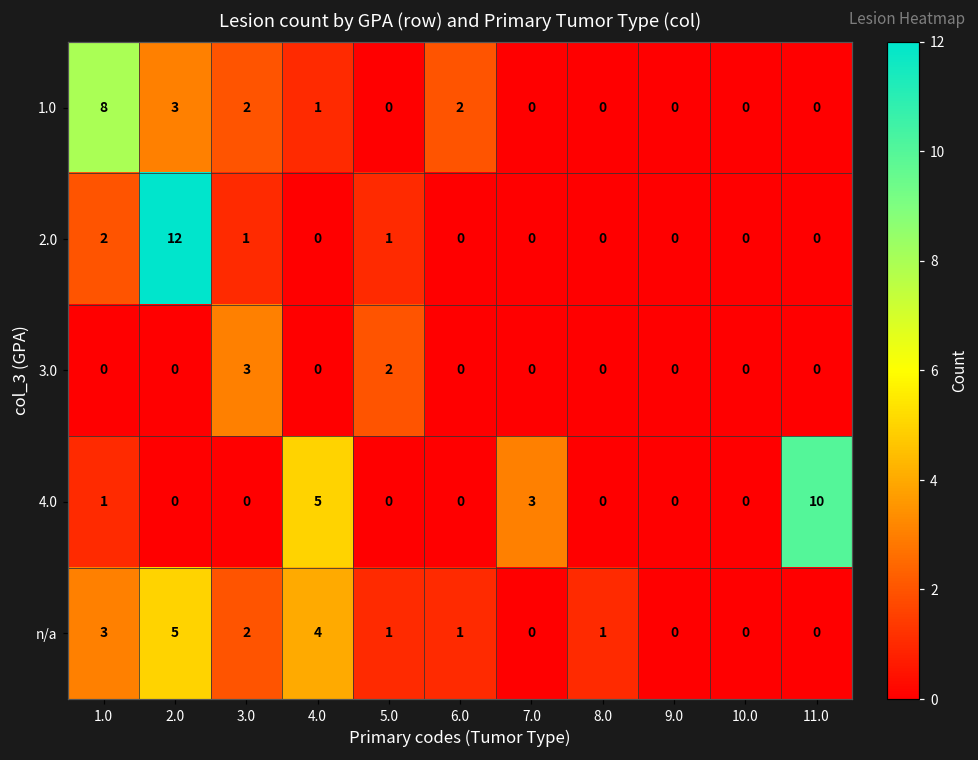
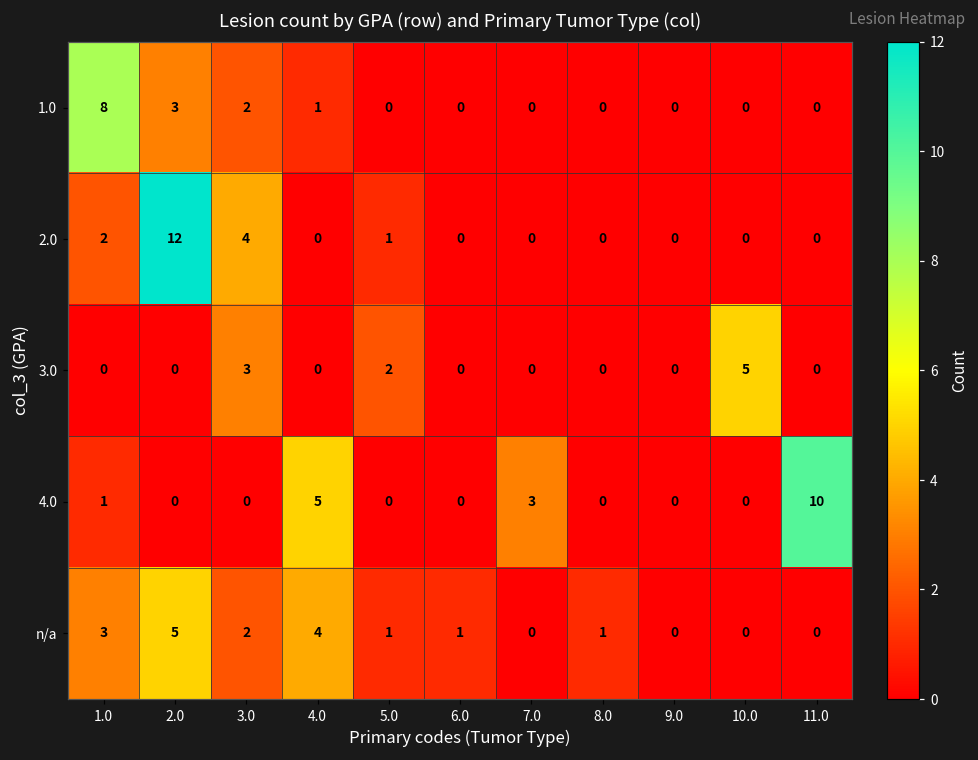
  {
    "1.0": {
      "1.0": 8,
      "2.0": 3,
      "3.0": 2,
      "4.0": 1,
      "5.0": 0,
-     "6.0": 2,
+     "6.0": 0,
      "7.0": 0,
      "8.0": 0,
      "9.0": 0,
      "10.0": 0,
      "11.0": 0
    },
    "2.0": {
      "1.0": 2,
      "2.0": 12,
-     "3.0": 1,
+     "3.0": 4,
      "4.0": 0,
      "5.0": 1,
      "6.0": 0,
      "7.0": 0,
      "8.0": 0,
      "9.0": 0,
      "10.0": 0,
      "11.0": 0
    },
    "3.0": {
      "1.0": 0,
      "2.0": 0,
      "3.0": 3,
      "4.0": 0,
      "5.0": 2,
      "6.0": 0,
      "7.0": 0,
      "8.0": 0,
      "9.0": 0,
-     "10.0": 0,
+     "10.0": 5,
      "11.0": 0
    },
    "4.0": {
      "1.0": 1,
      "2.0": 0,
      "3.0": 0,
      "4.0": 5,
      "5.0": 0,
      "6.0": 0,
      "7.0": 3,
      "8.0": 0,
      "9.0": 0,
      "10.0": 0,
      "11.0": 10
    },
    "n/a": {
      "1.0": 3,
      "2.0": 5,
      "3.0": 2,
      "4.0": 4,
      "5.0": 1,
      "6.0": 1,
      "7.0": 0,
      "8.0": 1,
      "9.0": 0,
      "10.0": 0,
      "11.0": 0
    }
  }
